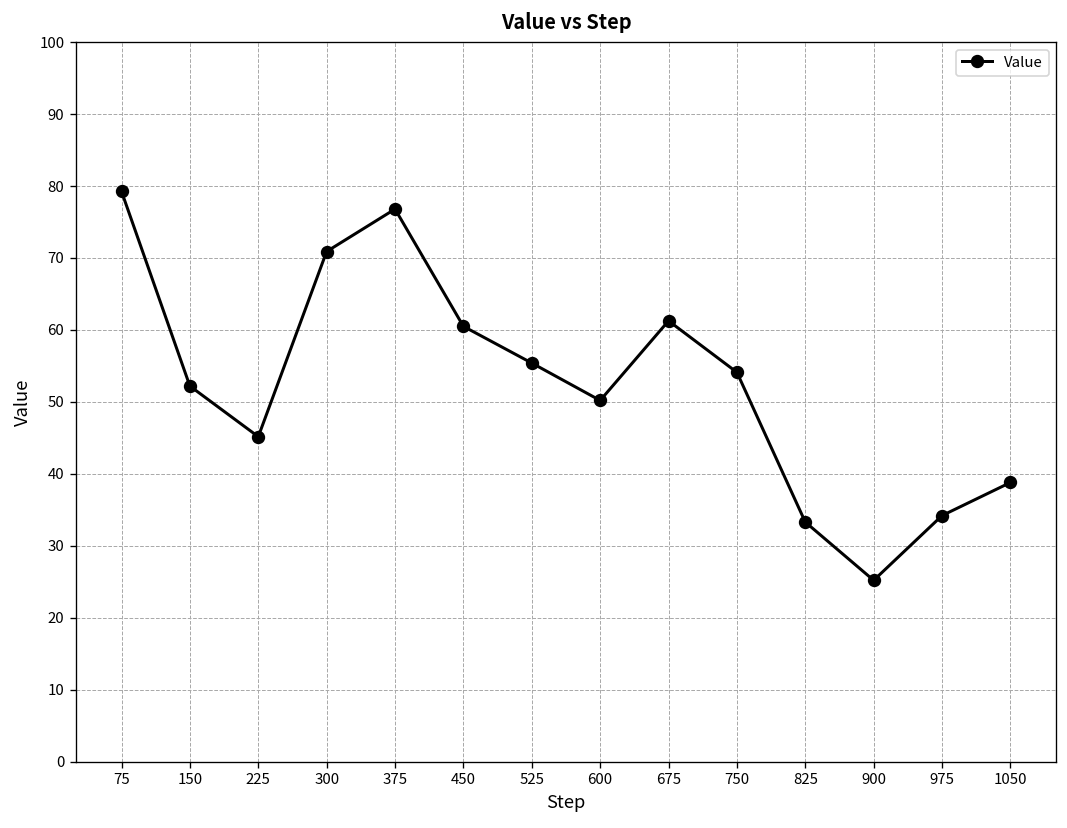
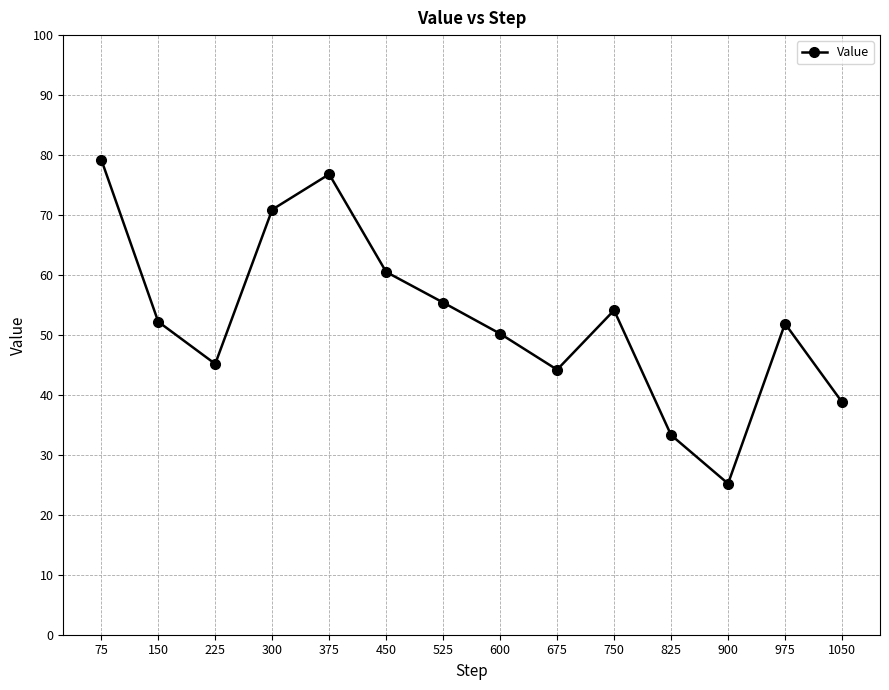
  {
    "75": 79,
    "150": 52,
    "225": 45,
    "300": 71,
    "375": 77,
    "450": 61,
    "525": 55,
    "600": 50,
-   "675": 61,
+   "675": 44,
    "750": 54,
    "825": 33,
    "900": 25,
-   "975": 34,
+   "975": 52,
    "1050": 39
  }
